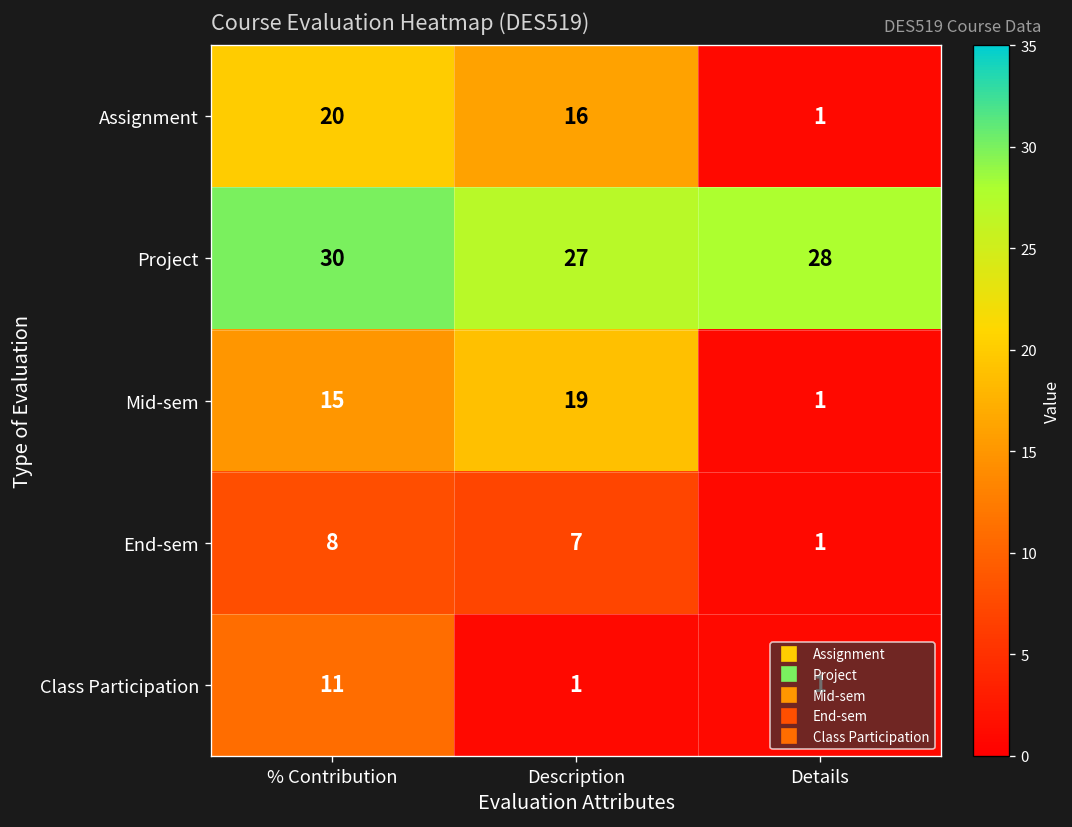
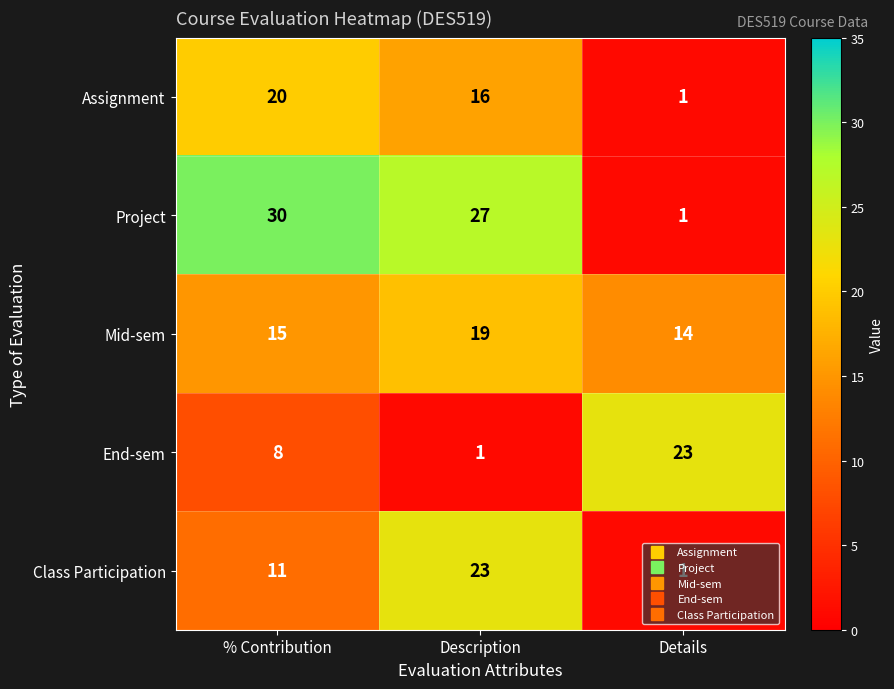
  {
    "Assignment": {
      "% Contribution": 20,
      "Description": 16,
      "Details": 1
    },
    "Project": {
      "% Contribution": 30,
      "Description": 27,
-     "Details": 28
+     "Details": 1
    },
    "Mid-sem": {
      "% Contribution": 15,
      "Description": 19,
-     "Details": 1
+     "Details": 14
    },
    "End-sem": {
      "% Contribution": 8,
-     "Description": 7,
-     "Details": 1
+     "Description": 1,
+     "Details": 23
    },
    "Class Participation": {
      "% Contribution": 11,
-     "Description": 1
+     "Description": 23
    }
  }
